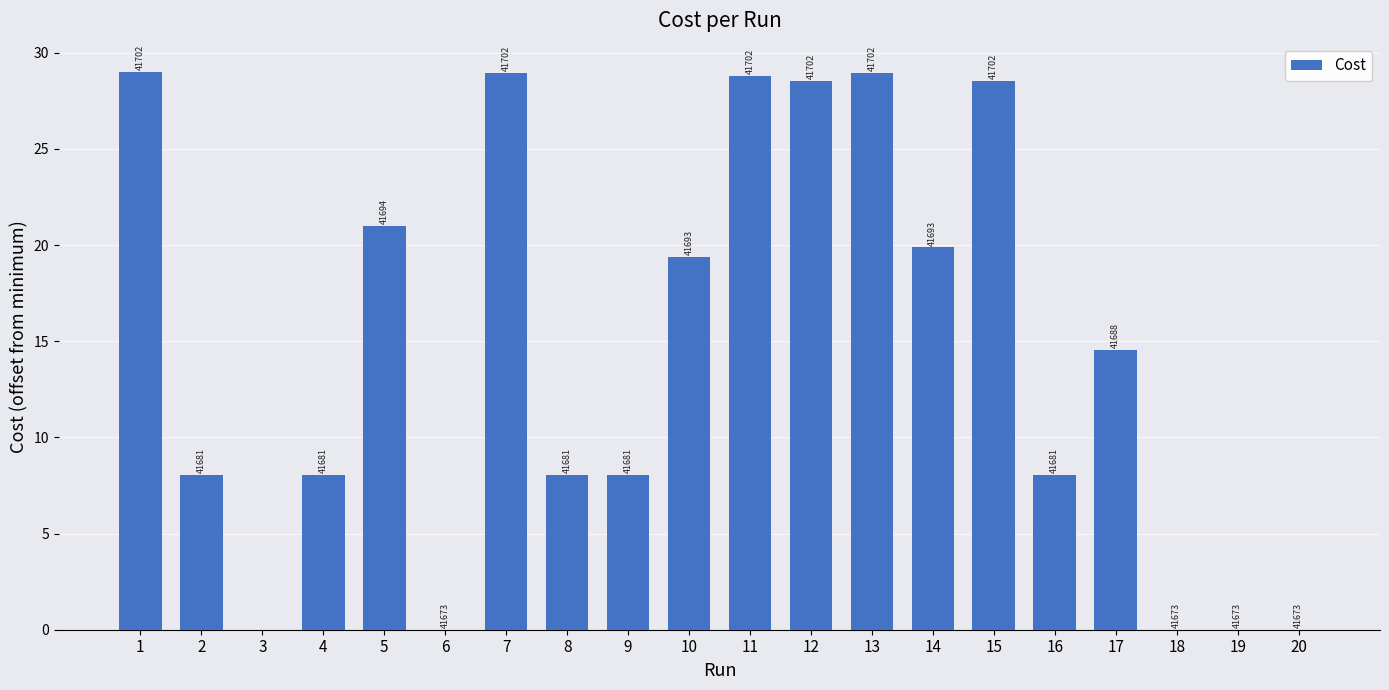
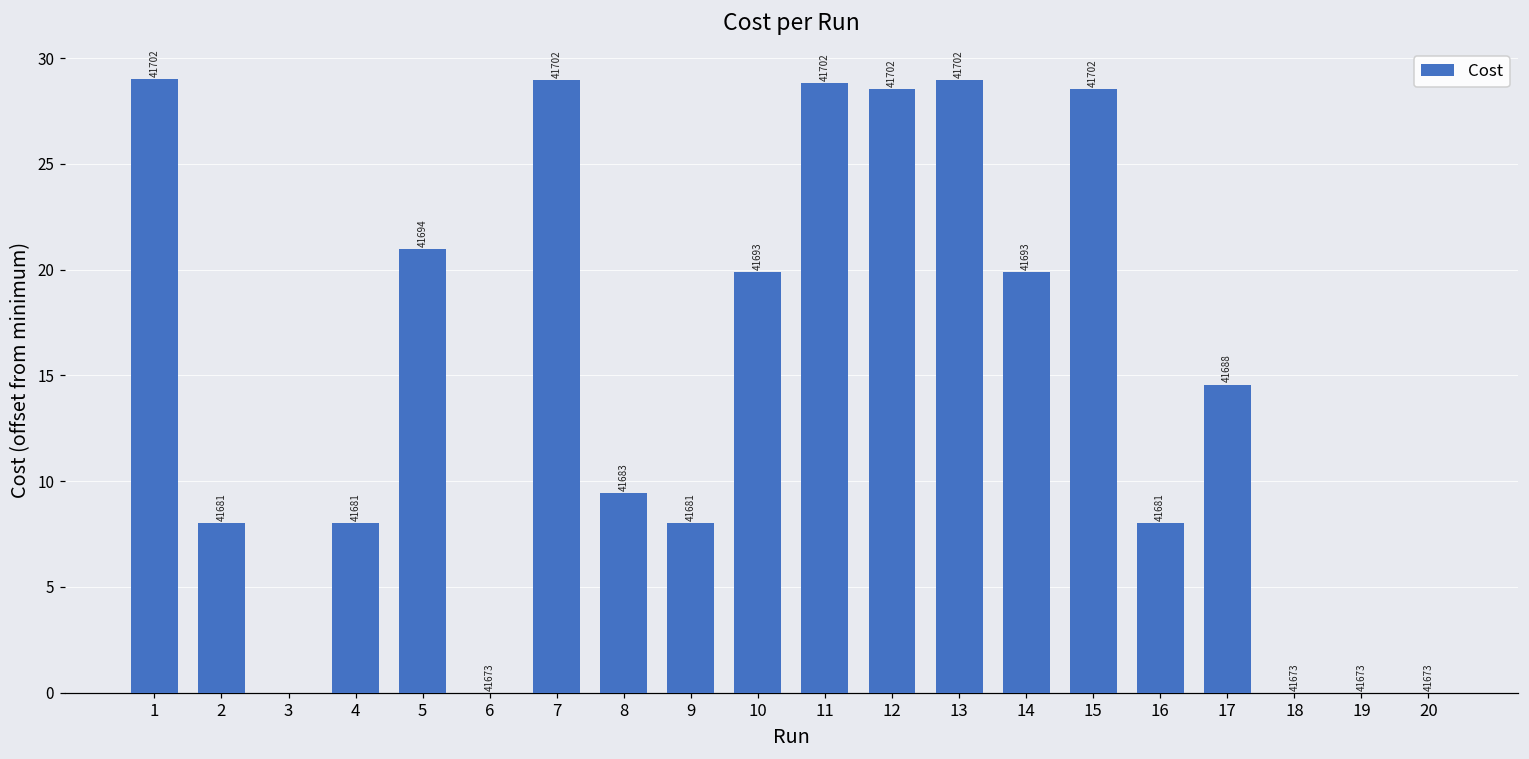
  {
-   "8": 41681,
-   "10": 19.4
+   "8": 41683,
+   "10": 19.9
  }
